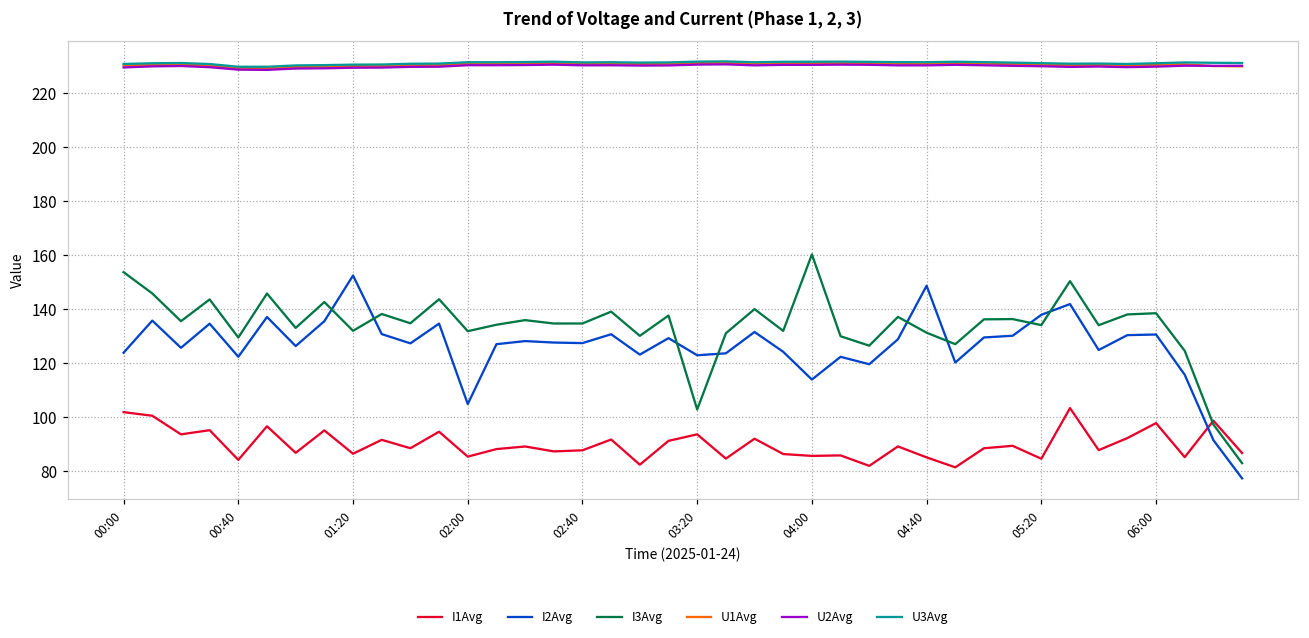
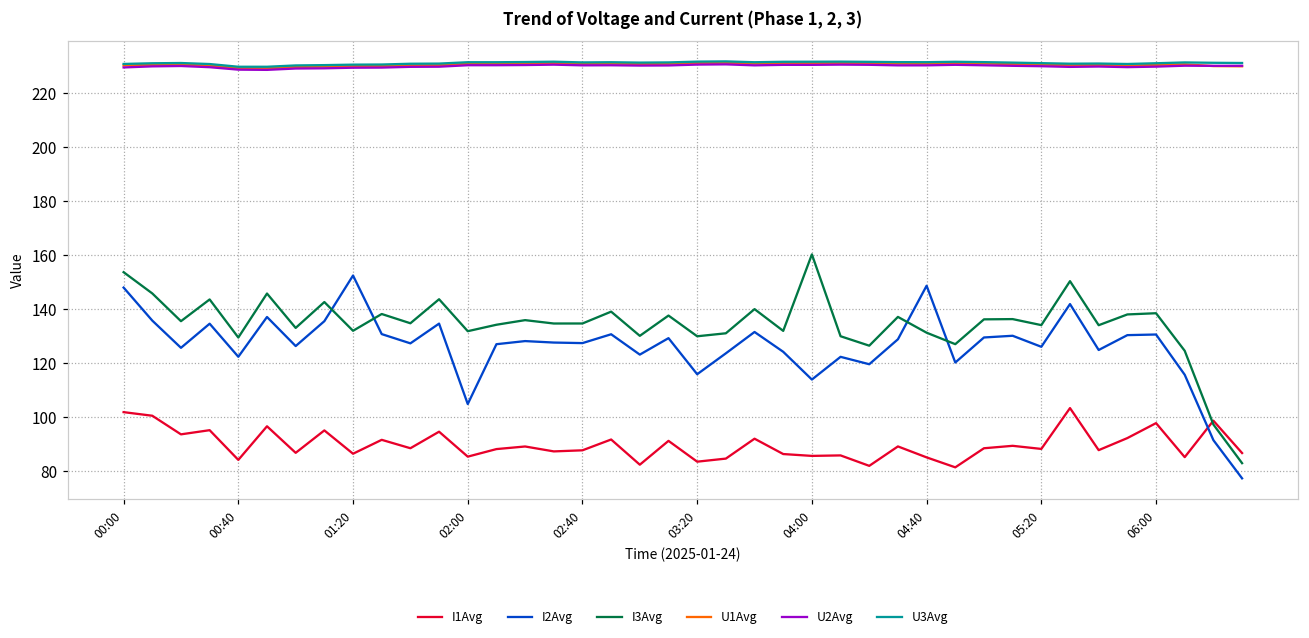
  {
    "I1Avg": {
      "00:00": 102,
      "00:40": 84,
      "01:20": 87,
      "02:00": 85,
      "02:40": 88,
-     "03:20": 94,
+     "03:20": 84,
      "04:00": 86,
      "04:40": 85,
-     "05:20": 85,
+     "05:20": 88,
      "06:00": 98
    },
    "I2Avg": {
-     "00:00": 124,
+     "00:00": 148,
      "00:40": 122,
      "01:20": 152,
      "02:00": 105,
      "02:40": 127,
-     "03:20": 123,
+     "03:20": 116,
      "04:00": 114,
      "04:40": 149,
-     "05:20": 138,
+     "05:20": 126,
      "06:00": 131
    },
    "I3Avg": {
      "00:00": 154,
      "00:40": 130,
      "01:20": 132,
      "02:00": 132,
      "02:40": 135,
-     "03:20": 103,
+     "03:20": 130,
      "04:00": 160,
      "04:40": 131,
      "05:20": 134,
      "06:00": 139
    }
  }
